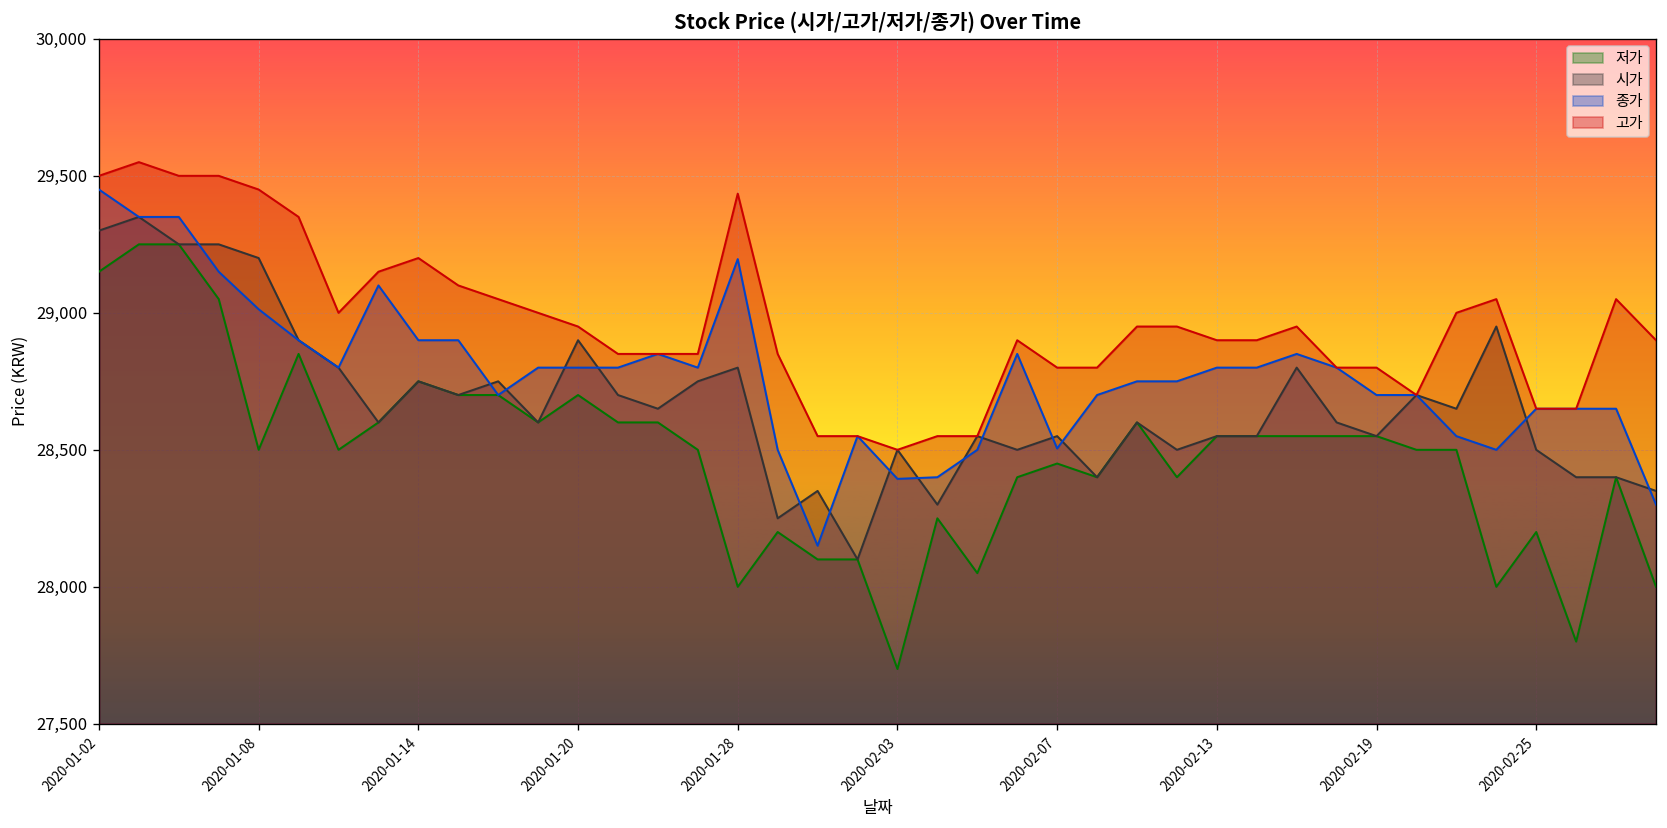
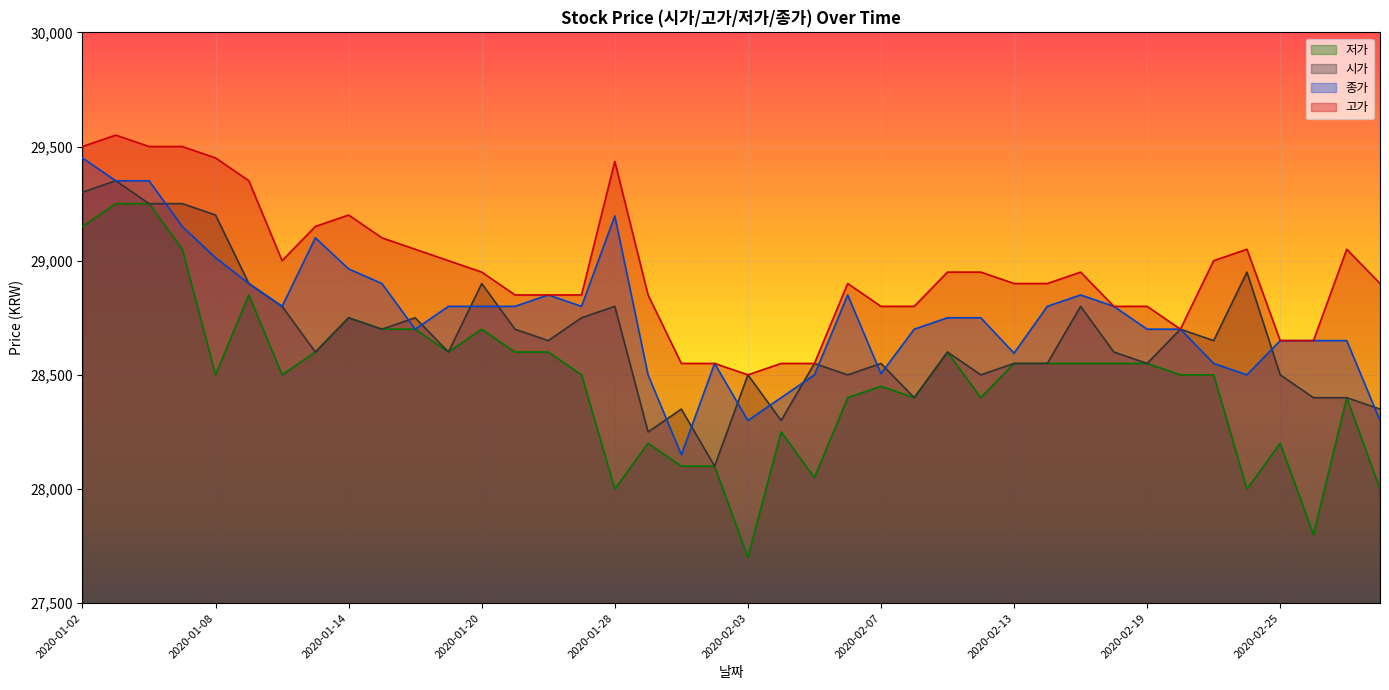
  {
    "종가": {
      "2020-01-02": "29,450",
      "2020-01-08": "29,010",
-     "2020-01-14": "28,900",
+     "2020-01-14": "28,960",
      "2020-01-20": "28,800",
      "2020-01-28": "29,200",
-     "2020-02-03": "28,390",
+     "2020-02-03": "28,300",
      "2020-02-07": "28,510",
-     "2020-02-13": "28,800",
+     "2020-02-13": "28,600",
      "2020-02-19": "28,700"
    },
    "고가": {
      "2020-01-02": "29,500",
      "2020-01-08": "29,450",
      "2020-01-14": "29,200",
      "2020-01-20": "28,950",
      "2020-01-28": "29,440",
      "2020-02-07": "28,800",
      "2020-02-13": "28,900",
      "2020-02-19": "28,800"
    }
  }
